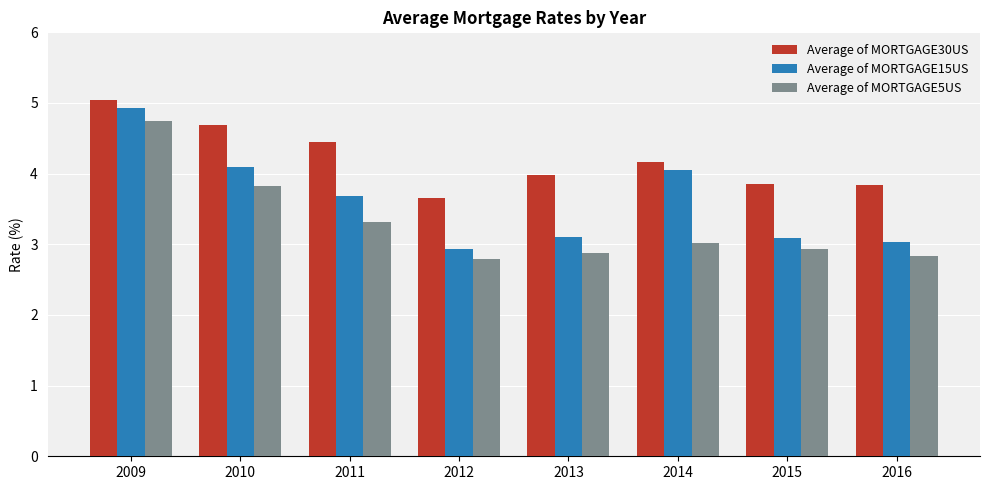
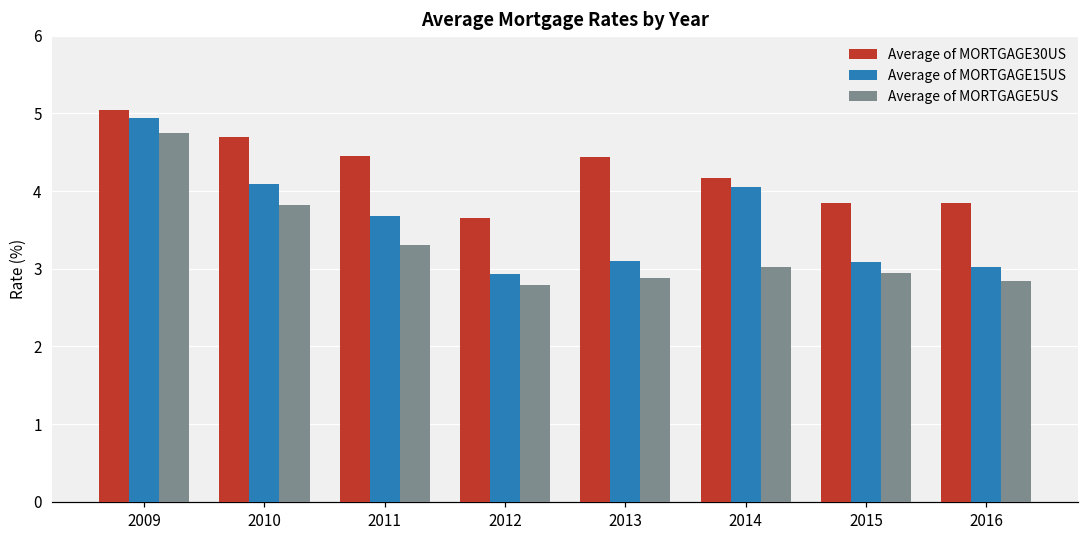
  {
    "Average of MORTGAGE30US": {
      "2009": 5.0,
      "2010": 4.7,
      "2011": 4.4,
      "2012": 3.7,
-     "2013": 4.0,
+     "2013": 4.4,
      "2014": 4.2,
      "2015": 3.9,
      "2016": 3.8
    },
    "Average of MORTGAGE15US": {
      "2009": 4.9,
      "2010": 4.1,
      "2011": 3.7,
      "2012": 2.9,
      "2013": 3.1,
      "2014": 4.1,
      "2015": 3.1,
      "2016": 3.0
    },
    "Average of MORTGAGE5US": {
      "2009": 4.8,
      "2010": 3.8,
      "2011": 3.3,
      "2012": 2.8,
      "2013": 2.9,
      "2014": 3.0,
      "2015": 2.9,
      "2016": 2.8
    }
  }
